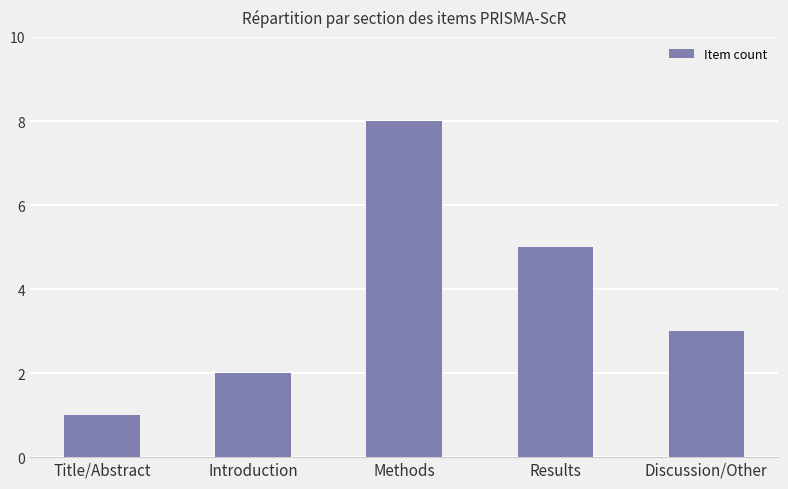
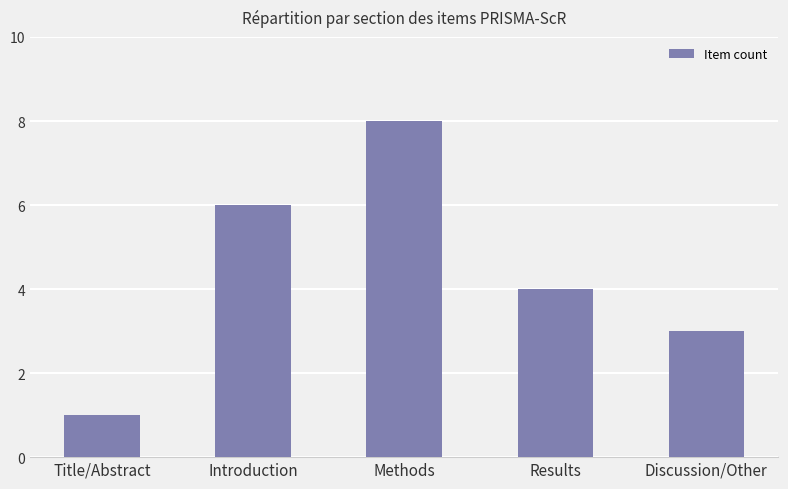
  {
    "Title/Abstract": 1,
-   "Introduction": 2,
+   "Introduction": 6,
    "Methods": 8,
-   "Results": 5,
+   "Results": 4,
    "Discussion/Other": 3
  }
